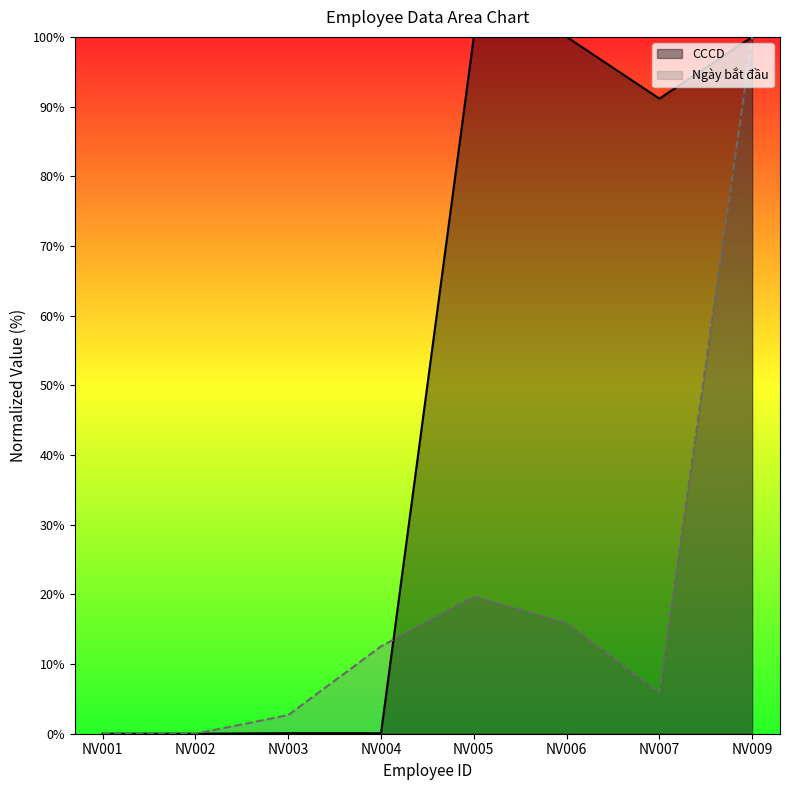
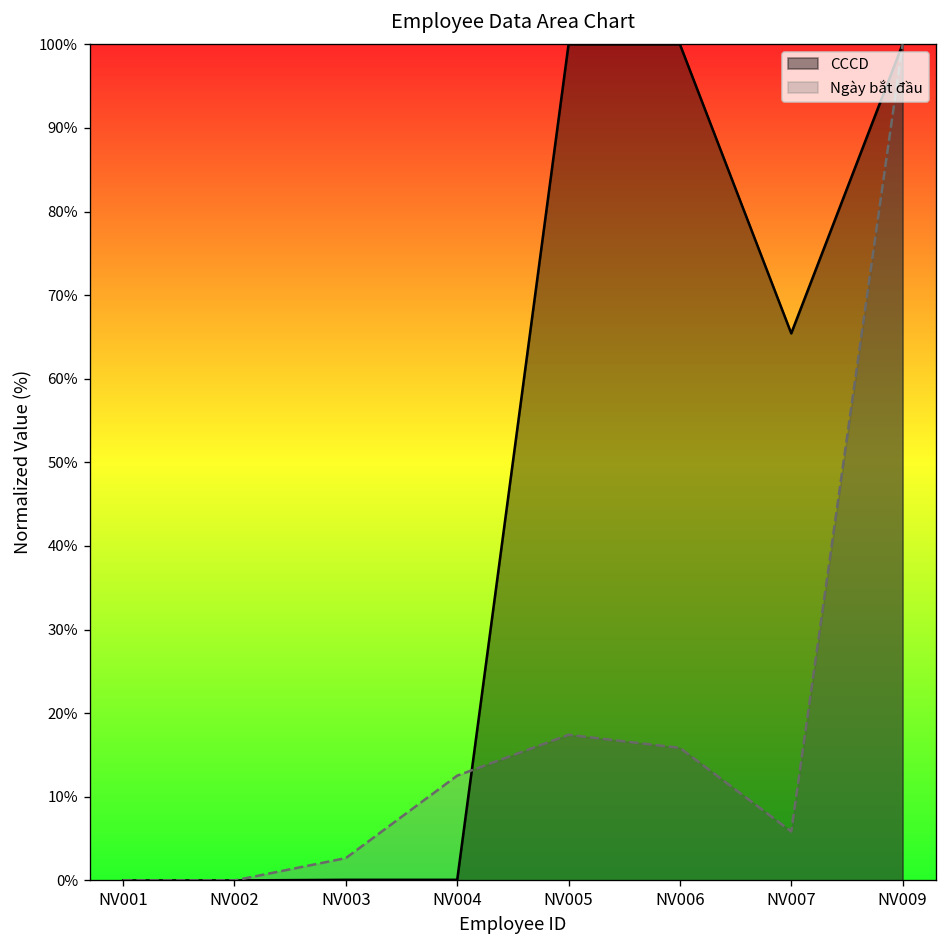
  {
    "CCCD": {
      "NV003": "0%",
      "NV004": "0%",
      "NV005": "100%",
      "NV006": "100%",
-     "NV007": "91%"
+     "NV007": "65%"
    },
    "Ngày bắt đầu": {
      "NV003": "3%",
      "NV004": "13%",
-     "NV005": "20%",
+     "NV005": "17%",
      "NV006": "16%",
      "NV007": "6%"
    }
  }
